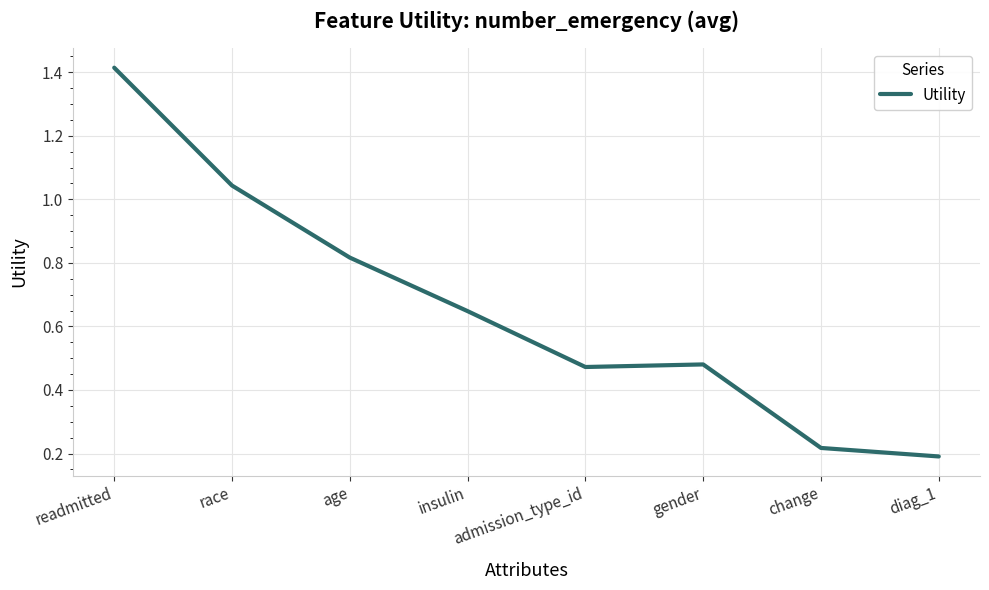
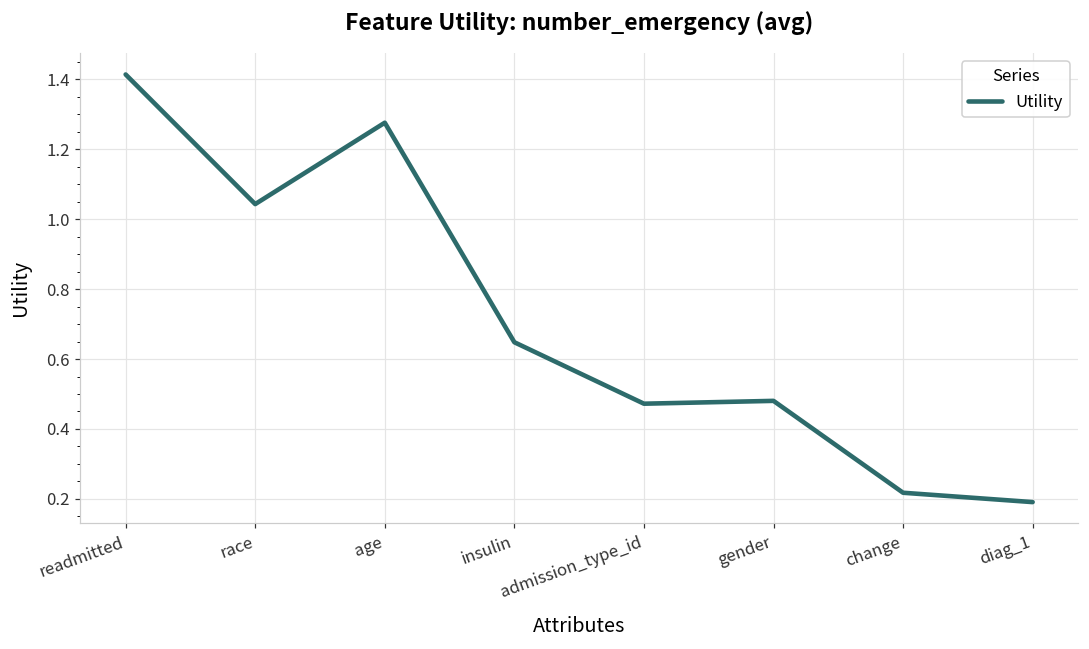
  {
    "readmitted": 1.41,
    "race": 1.04,
-   "age": 0.82,
+   "age": 1.28,
    "insulin": 0.65,
    "admission_type_id": 0.47,
    "gender": 0.48,
    "change": 0.22,
    "diag_1": 0.19
  }
